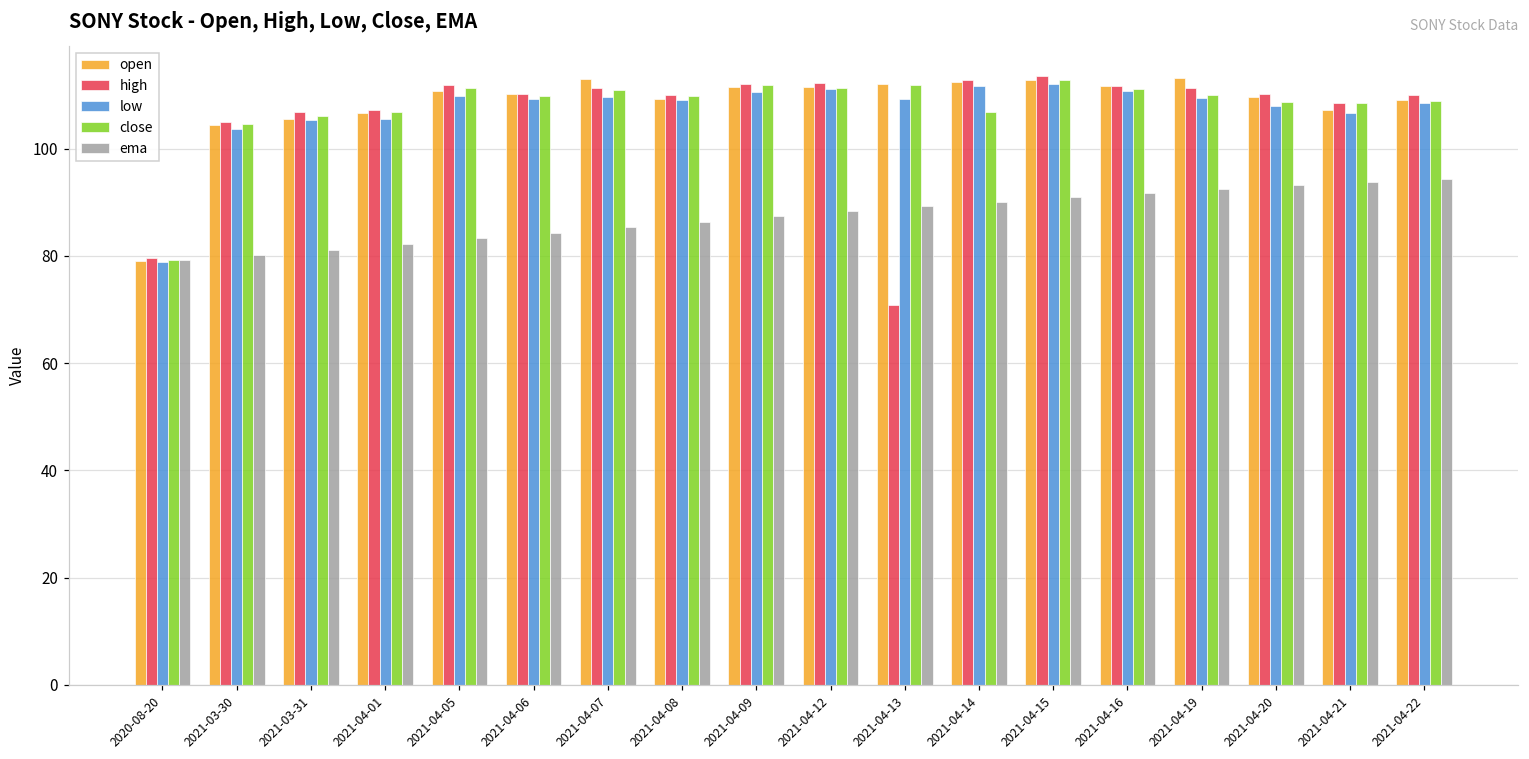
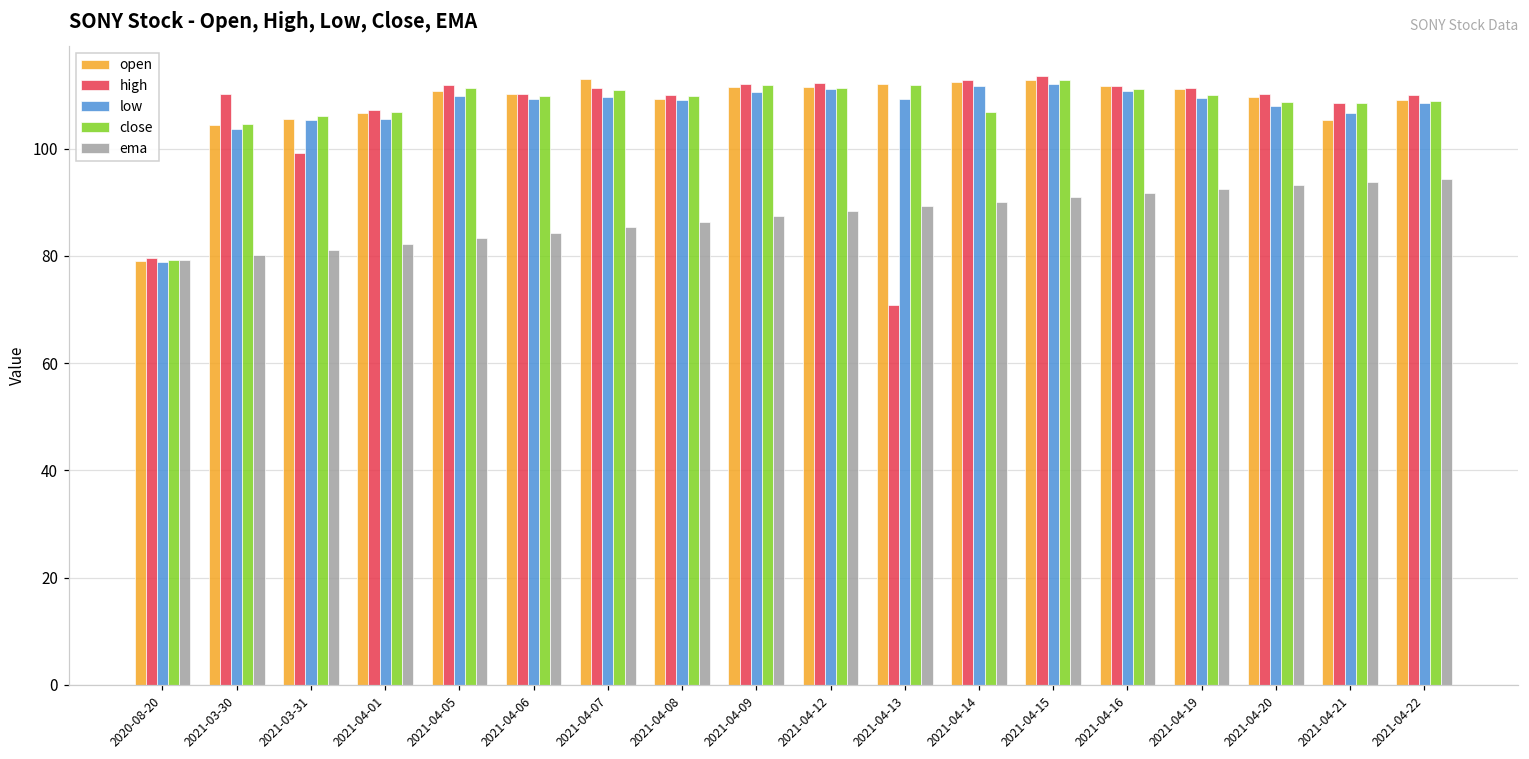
  {
    "open": {
      "2020-08-20": 79,
      "2021-03-30": 104,
      "2021-03-31": 106,
      "2021-04-01": 107,
      "2021-04-05": 111,
      "2021-04-06": 110,
      "2021-04-07": 113,
      "2021-04-08": 109,
      "2021-04-09": 112,
      "2021-04-12": 111,
      "2021-04-13": 112,
      "2021-04-14": 112,
      "2021-04-15": 113,
      "2021-04-16": 112,
-     "2021-04-19": 113,
+     "2021-04-19": 111,
      "2021-04-20": 110,
-     "2021-04-21": 107,
+     "2021-04-21": 105,
      "2021-04-22": 109
    },
    "high": {
      "2020-08-20": 80,
-     "2021-03-30": 105,
-     "2021-03-31": 107,
+     "2021-03-30": 110,
+     "2021-03-31": 99,
      "2021-04-01": 107,
      "2021-04-05": 112,
      "2021-04-06": 110,
      "2021-04-07": 111,
      "2021-04-08": 110,
      "2021-04-09": 112,
      "2021-04-12": 112,
      "2021-04-13": 71,
      "2021-04-14": 113,
      "2021-04-15": 114,
      "2021-04-16": 112,
      "2021-04-19": 111,
      "2021-04-20": 110,
      "2021-04-21": 109,
      "2021-04-22": 110
    },
    "low": {
      "2020-08-20": 79,
      "2021-03-30": 104,
      "2021-03-31": 105,
      "2021-04-01": 106,
      "2021-04-05": 110,
      "2021-04-06": 109,
      "2021-04-07": 110,
      "2021-04-08": 109,
      "2021-04-09": 111,
      "2021-04-12": 111,
      "2021-04-13": 109,
      "2021-04-14": 112,
      "2021-04-15": 112,
      "2021-04-16": 111,
      "2021-04-19": 109,
      "2021-04-20": 108,
      "2021-04-21": 107,
      "2021-04-22": 109
    },
    "close": {
      "2020-08-20": 79,
      "2021-03-30": 105,
      "2021-03-31": 106,
      "2021-04-01": 107,
      "2021-04-05": 111,
      "2021-04-06": 110,
      "2021-04-07": 111,
      "2021-04-08": 110,
      "2021-04-09": 112,
      "2021-04-12": 111,
      "2021-04-13": 112,
      "2021-04-14": 107,
      "2021-04-15": 113,
      "2021-04-16": 111,
      "2021-04-19": 110,
      "2021-04-20": 109,
      "2021-04-21": 108,
      "2021-04-22": 109
    },
    "ema": {
      "2020-08-20": 79,
      "2021-03-30": 80,
      "2021-03-31": 81,
      "2021-04-01": 82,
      "2021-04-05": 83,
      "2021-04-06": 84,
      "2021-04-07": 85,
      "2021-04-08": 86,
      "2021-04-09": 87,
      "2021-04-12": 88,
      "2021-04-13": 89,
      "2021-04-14": 90,
      "2021-04-15": 91,
      "2021-04-16": 92,
      "2021-04-19": 92,
      "2021-04-20": 93,
      "2021-04-21": 94,
      "2021-04-22": 94
    }
  }
